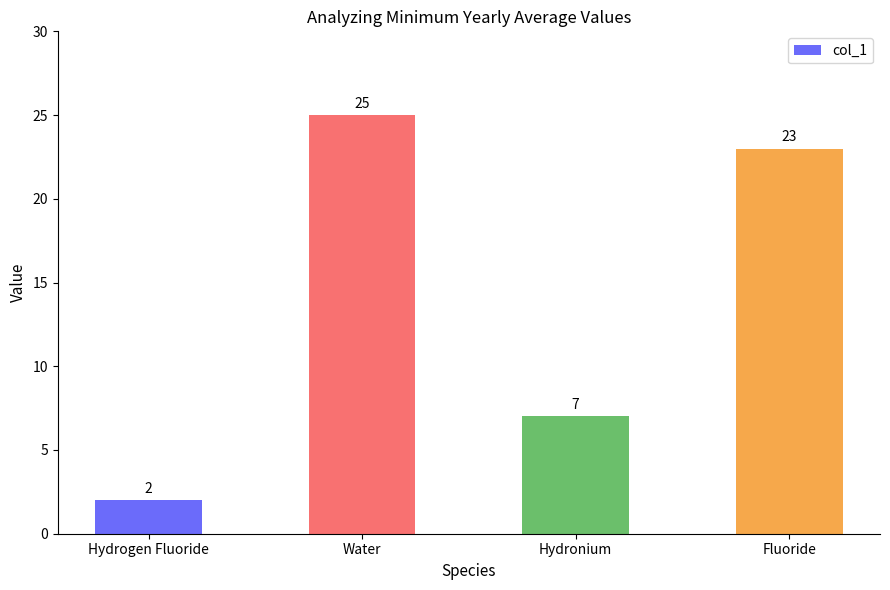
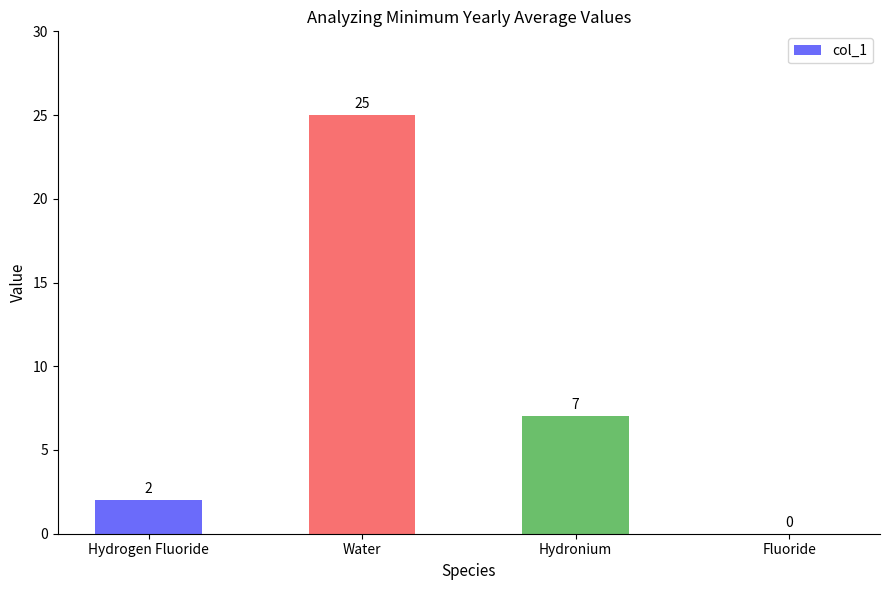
  {
    "Hydrogen Fluoride": 2,
    "Water": 25,
    "Hydronium": 7,
-   "Fluoride": 23
+   "Fluoride": 0
  }
